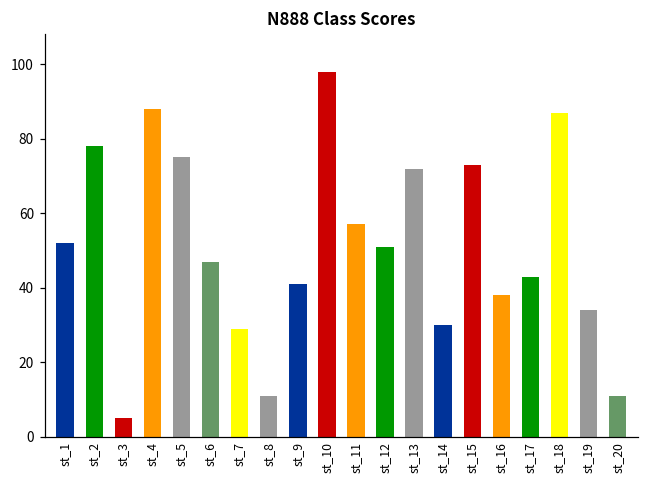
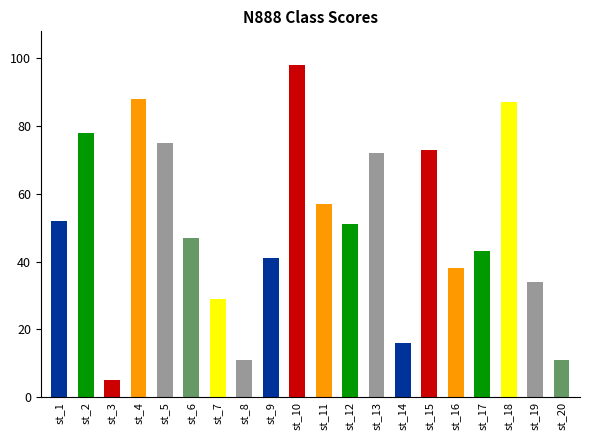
  {
    "st_1": 52,
    "st_2": 78,
    "st_3": 5,
    "st_4": 88,
    "st_5": 75,
    "st_6": 47,
    "st_7": 29,
    "st_8": 11,
    "st_9": 41,
    "st_10": 98,
    "st_11": 57,
    "st_12": 51,
    "st_13": 72,
-   "st_14": 30,
+   "st_14": 16,
    "st_15": 73,
    "st_16": 38,
    "st_17": 43,
    "st_18": 87,
    "st_19": 34,
    "st_20": 11
  }
